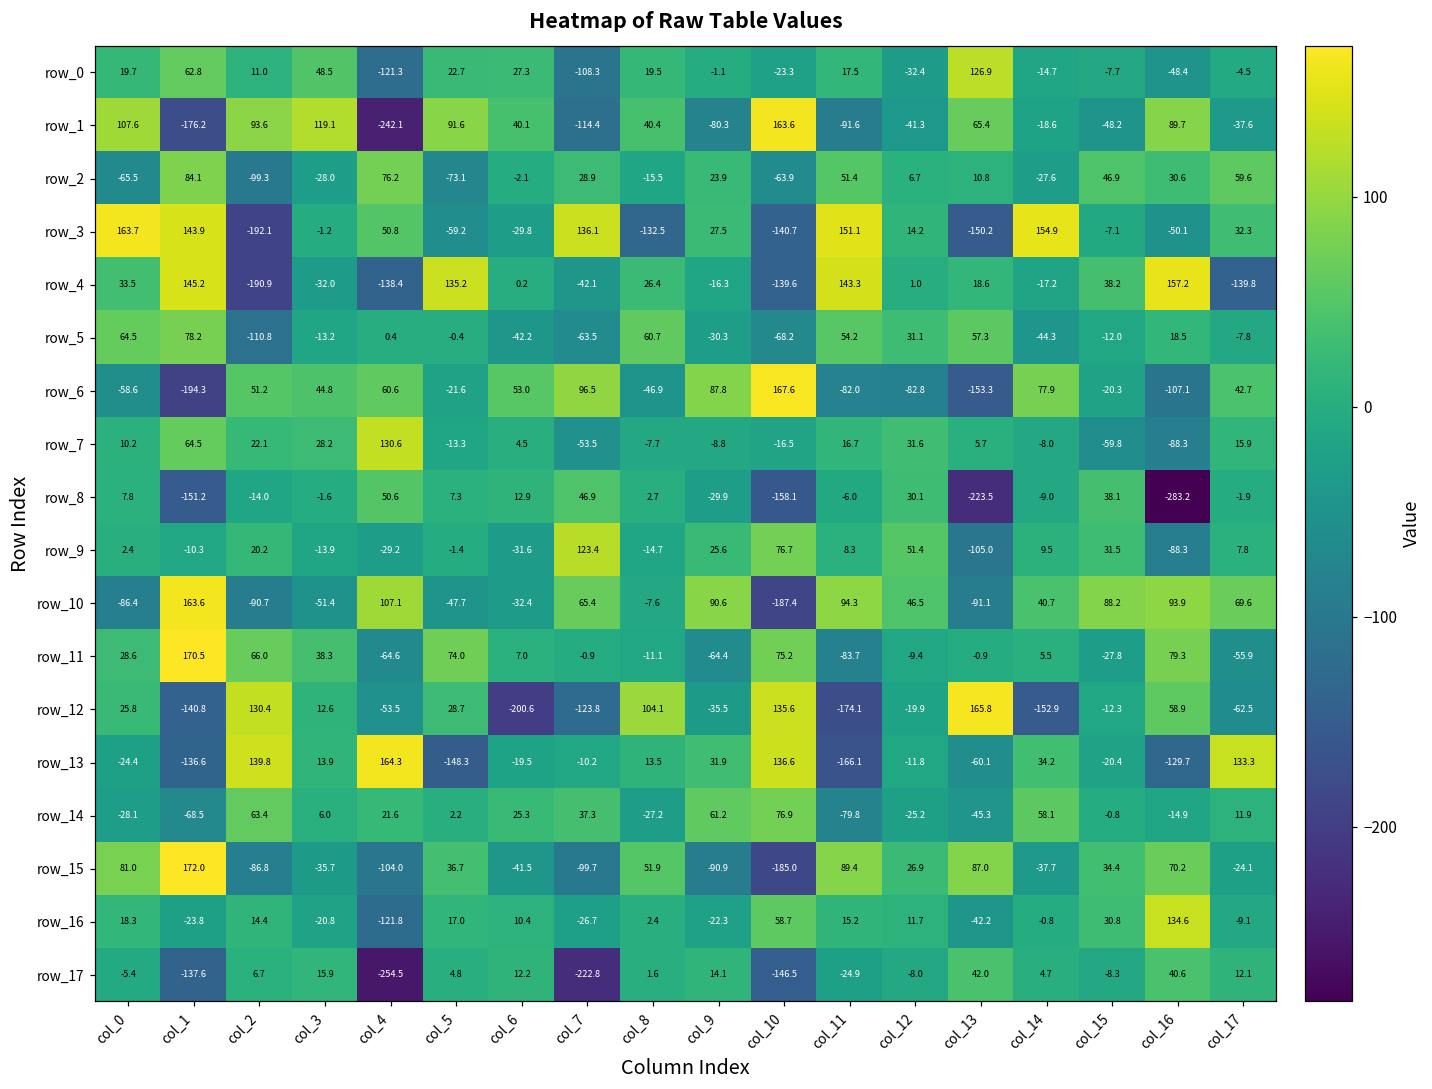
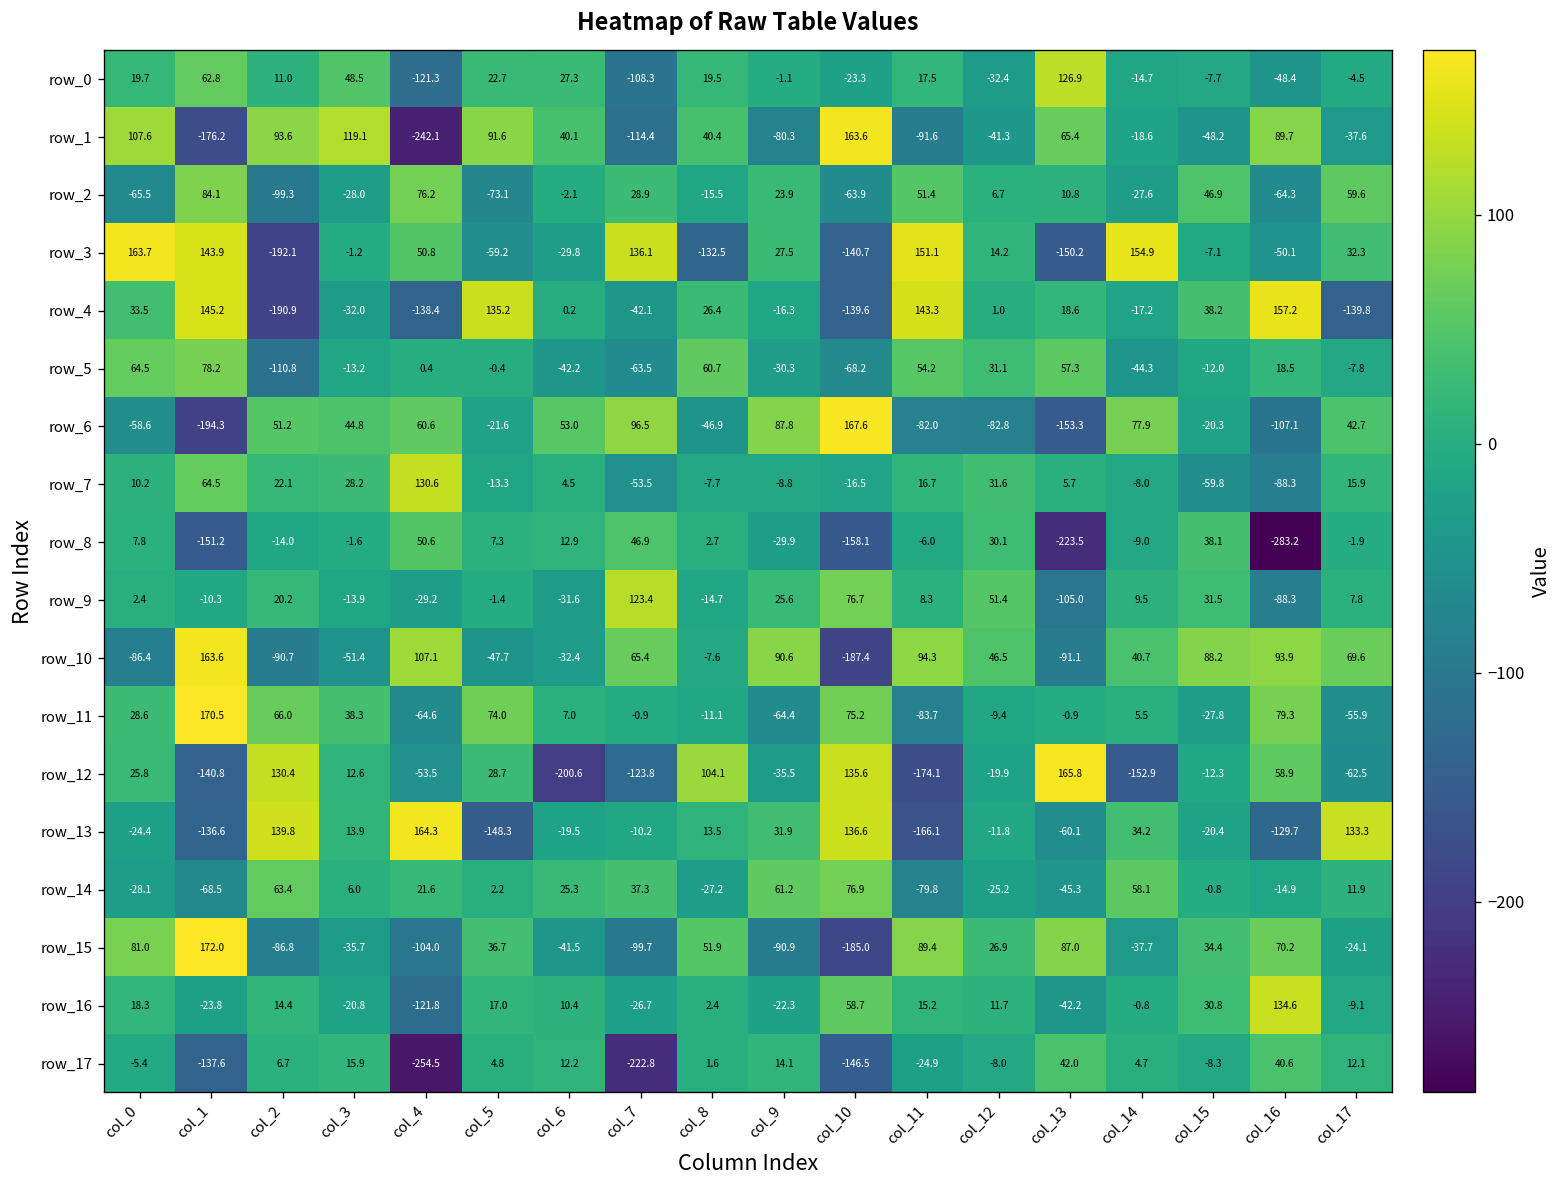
  {
    "row_2": {
      "col_0": -65.5,
      "col_1": 84.1,
      "col_2": -99.3,
      "col_3": -28.0,
      "col_4": 76.2,
      "col_5": -73.1,
      "col_6": -2.1,
      "col_7": 28.9,
      "col_8": -15.5,
      "col_9": 23.9,
      "col_10": -63.9,
      "col_11": 51.4,
      "col_12": 6.7,
      "col_13": 10.8,
      "col_14": -27.6,
      "col_15": 46.9,
-     "col_16": 30.6,
+     "col_16": -64.3,
      "col_17": 59.6
    }
  }
